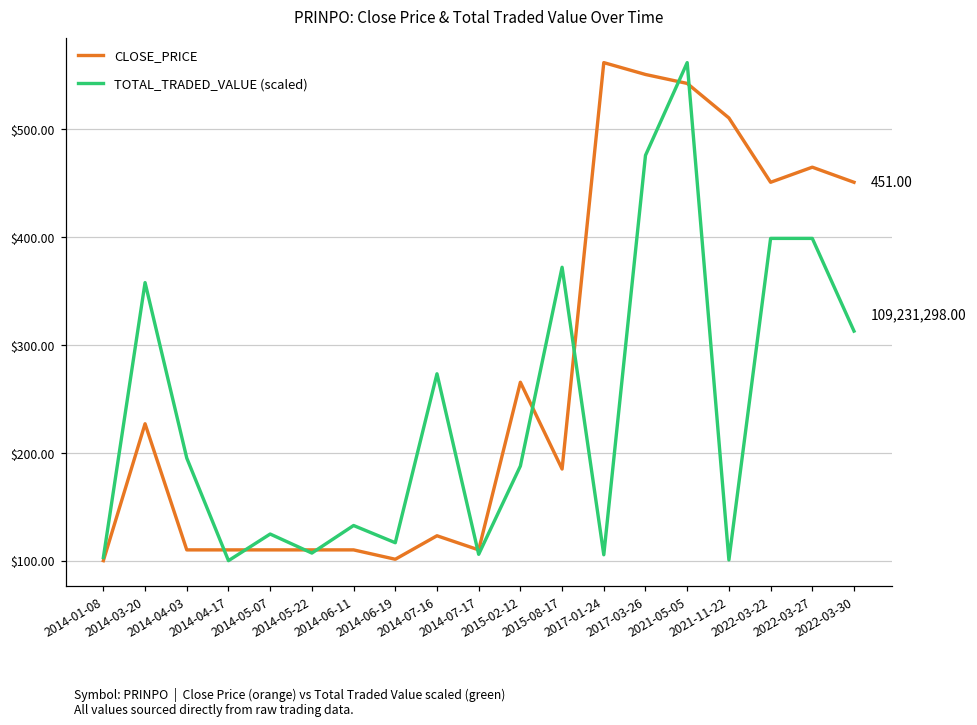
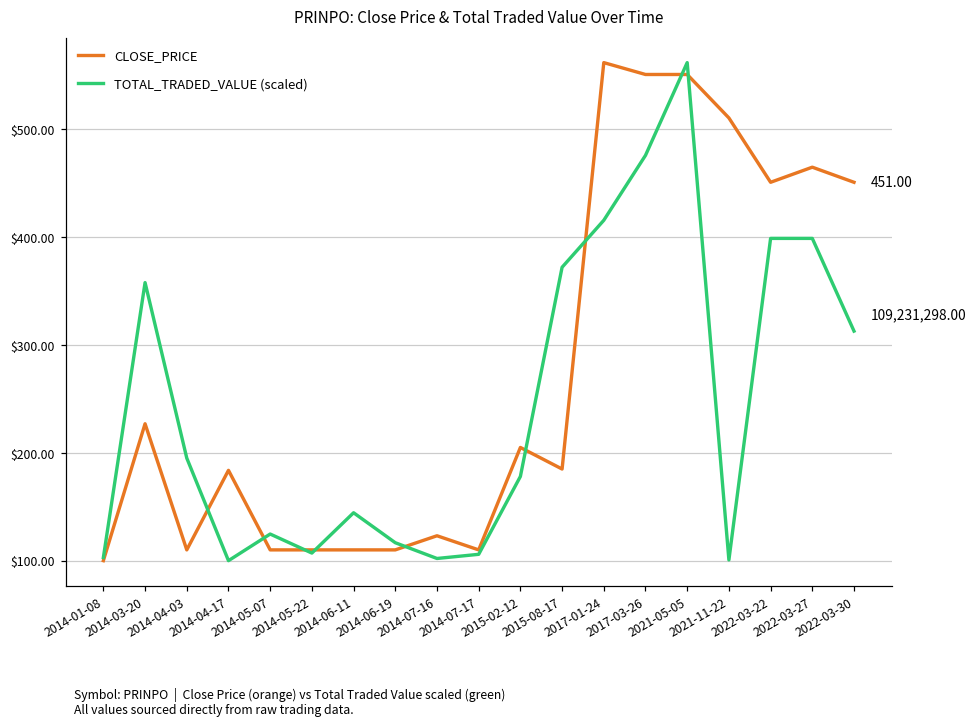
  {
    "CLOSE_PRICE": {
      "2014-01-08": "$100",
      "2014-03-20": "$230",
      "2014-04-03": "$110",
-     "2014-04-17": "$110",
+     "2014-04-17": "$180",
      "2014-05-07": "$110",
      "2014-05-22": "$110",
      "2014-06-11": "$110",
-     "2014-06-19": "$100",
+     "2014-06-19": "$110",
      "2014-07-16": "$120",
      "2014-07-17": "$110",
-     "2015-02-12": "$270",
+     "2015-02-12": "$210",
      "2015-08-17": "$190",
      "2017-01-24": "$560",
      "2017-03-26": "$550",
-     "2021-05-05": "$540",
+     "2021-05-05": "$550",
      "2021-11-22": "$510",
      "2022-03-22": "$450",
      "2022-03-27": "$470"
    },
    "TOTAL_TRADED_VALUE (scaled)": {
      "2014-01-08": "$100",
      "2014-03-20": "$360",
      "2014-04-03": "$200",
      "2014-04-17": "$100",
      "2014-05-07": "$120",
      "2014-05-22": "$110",
-     "2014-06-11": "$130",
+     "2014-06-11": "$140",
      "2014-06-19": "$120",
-     "2014-07-16": "$270",
+     "2014-07-16": "$100",
      "2014-07-17": "$110",
-     "2015-02-12": "$190",
+     "2015-02-12": "$180",
      "2015-08-17": "$370",
-     "2017-01-24": "$110",
+     "2017-01-24": "$420",
      "2017-03-26": "$480",
      "2021-05-05": "$560",
      "2021-11-22": "$100",
      "2022-03-22": "$400",
      "2022-03-27": "$400"
    }
  }
